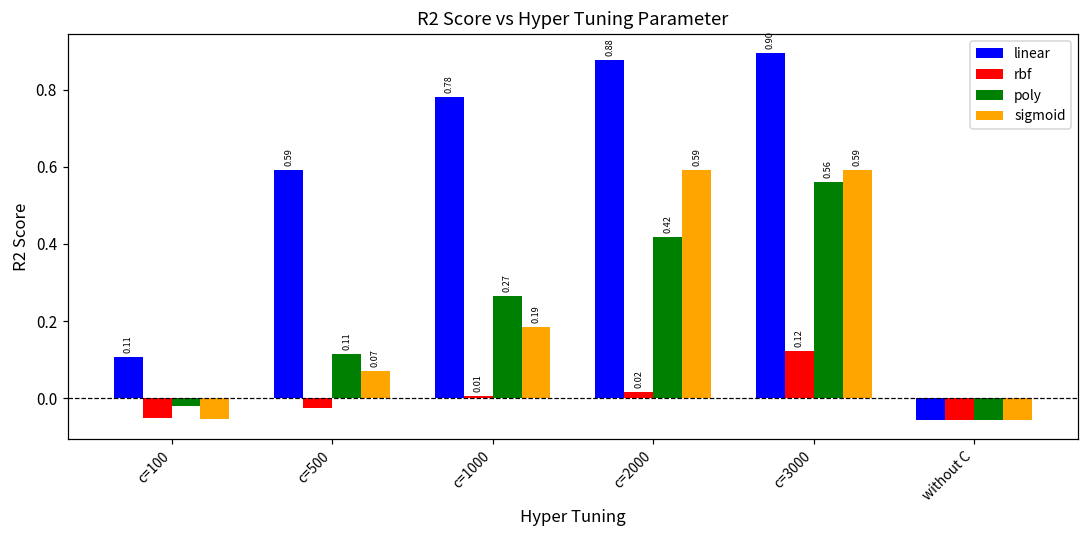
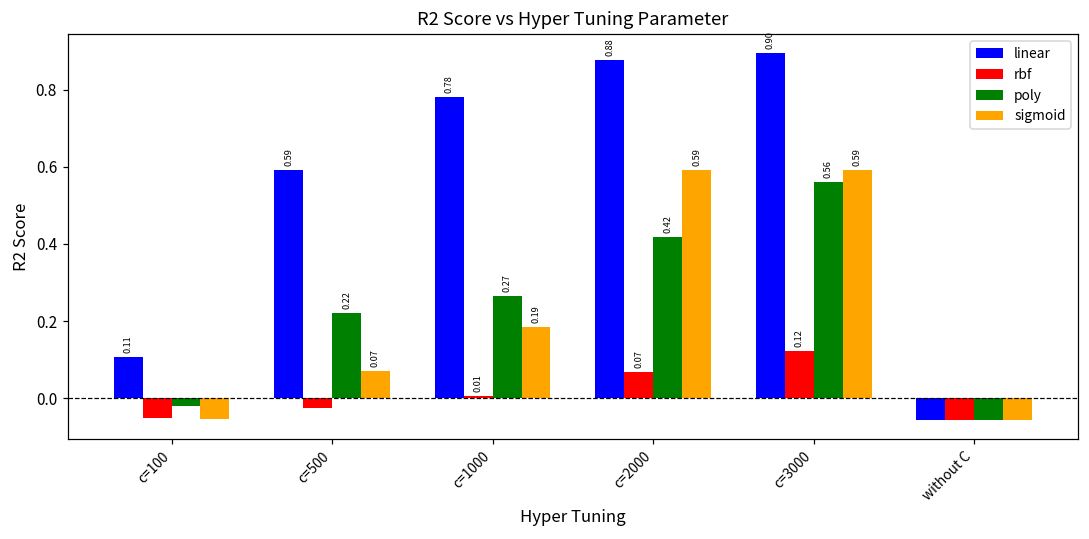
  {
    "linear": {
      "c=100": 0.11,
      "c=500": 0.59,
      "c=1000": 0.78,
      "c=2000": 0.88,
      "c=3000": 0.90
    },
    "rbf": {
      "c=1000": 0.01,
-     "c=2000": 0.02,
+     "c=2000": 0.07,
      "c=3000": 0.12
    },
    "poly": {
-     "c=500": 0.11,
+     "c=500": 0.22,
      "c=1000": 0.27,
      "c=2000": 0.42,
      "c=3000": 0.56
    },
    "sigmoid": {
      "c=500": 0.07,
      "c=1000": 0.19,
      "c=2000": 0.59,
      "c=3000": 0.59
    }
  }
